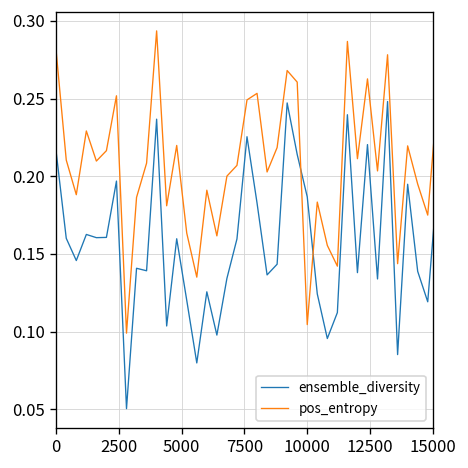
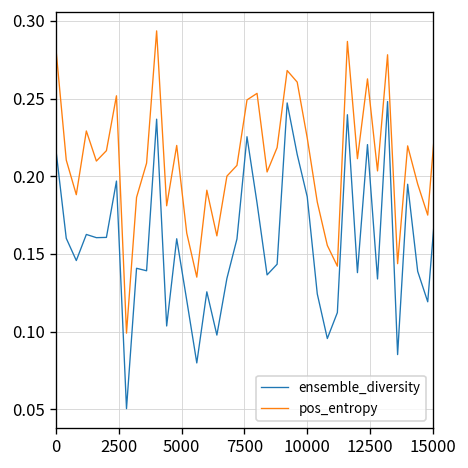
  {
    "ensemble_diversity": {
      "0": 0.215,
      "10000": 0.187
    },
    "pos_entropy": {
      "0": 0.280,
-     "10000": 0.105
+     "10000": 0.225
    }
  }
